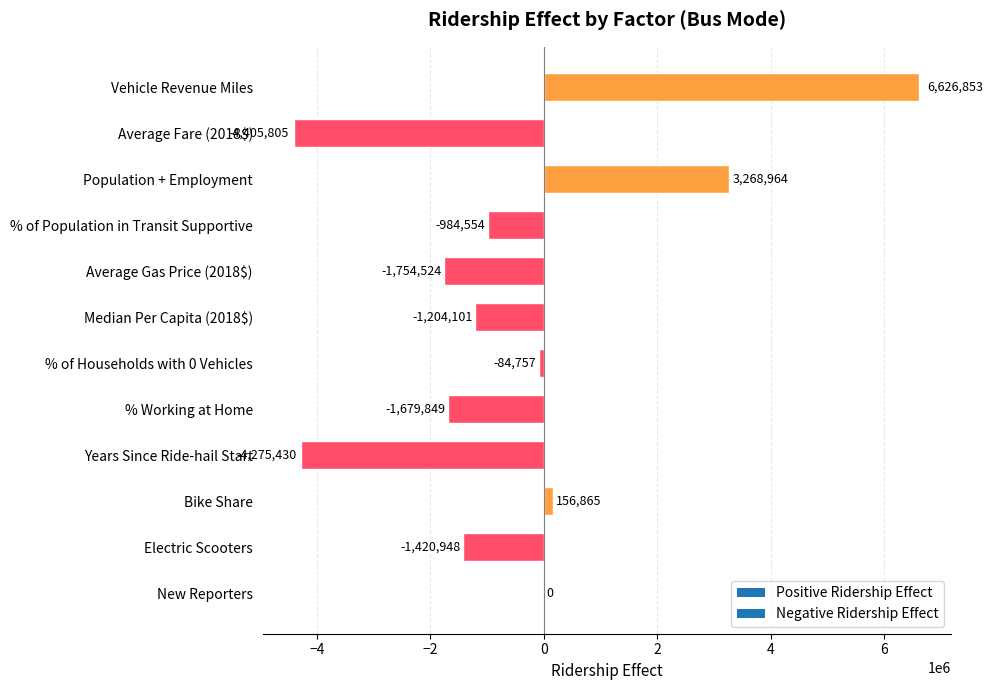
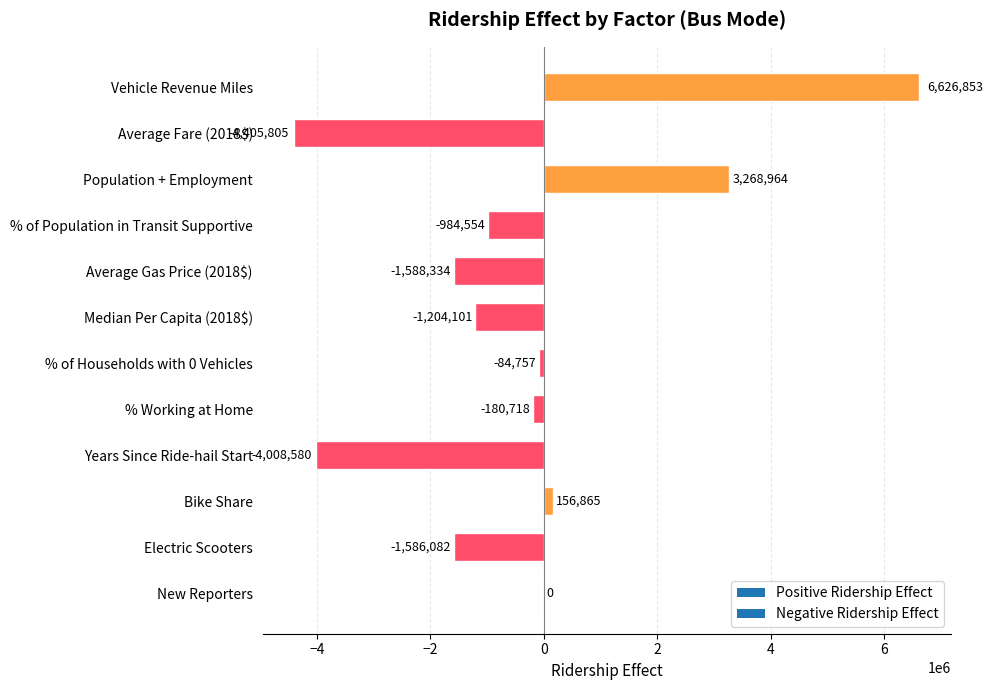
  {
    "Vehicle Revenue Miles": "6,626,853",
    "Average Fare (2018$)": "-4,405,805",
    "Population + Employment": "3,268,964",
    "% of Population in Transit Supportive": "-984,554",
-   "Average Gas Price (2018$)": "-1,754,524",
+   "Average Gas Price (2018$)": "-1,588,334",
    "Median Per Capita (2018$)": "-1,204,101",
    "% of Households with 0 Vehicles": "-84,757",
-   "% Working at Home": "-1,679,849",
-   "Years Since Ride-hail Start": "-4,275,430",
+   "% Working at Home": "-180,718",
+   "Years Since Ride-hail Start": "-4,008,580",
    "Bike Share": "156,865",
-   "Electric Scooters": "-1,420,948",
+   "Electric Scooters": "-1,586,082",
    "New Reporters": "0"
  }
